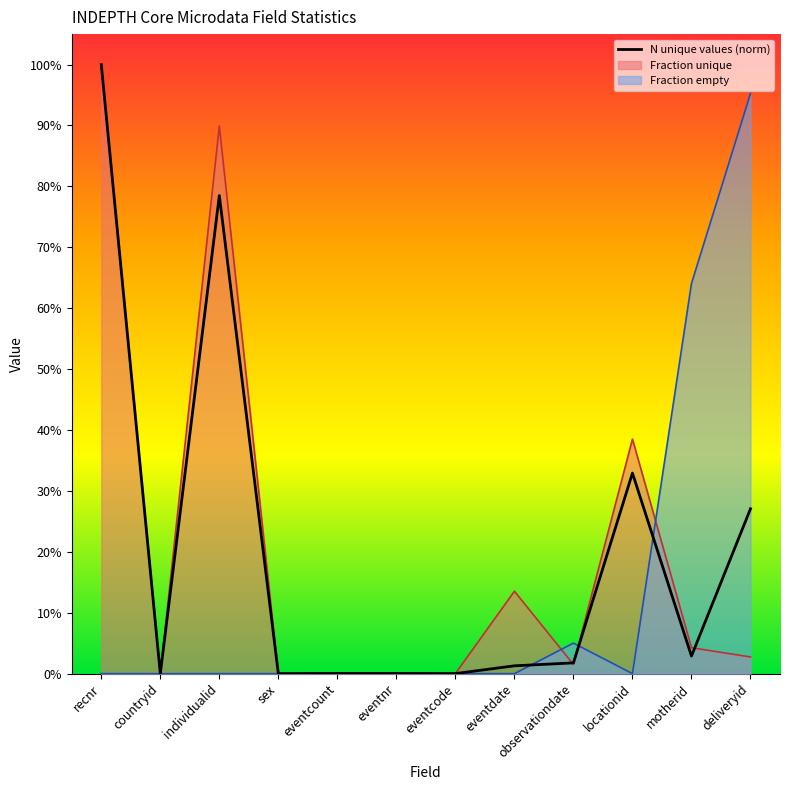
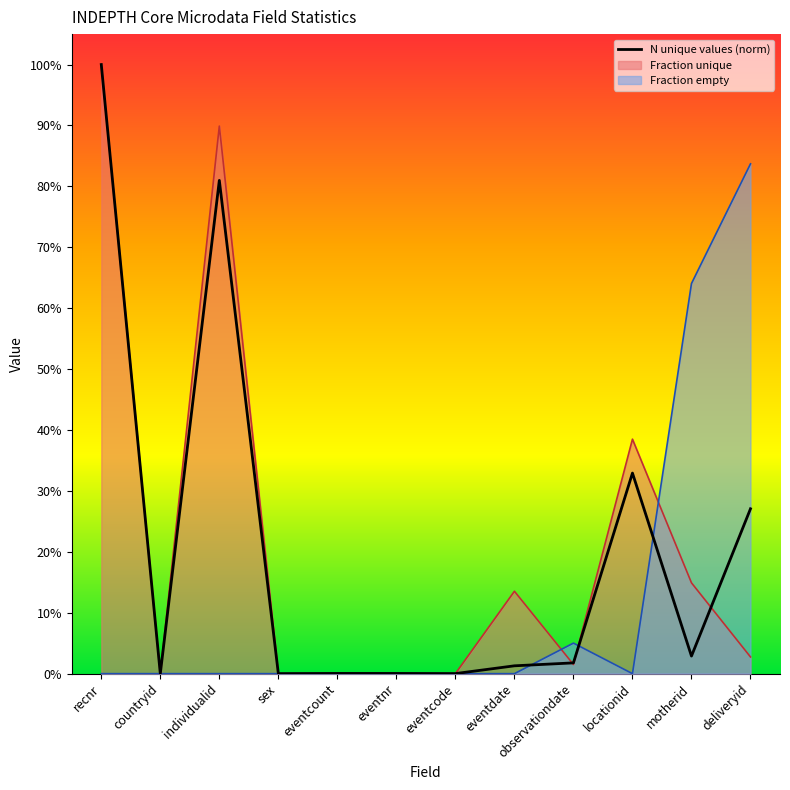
  {
    "N unique values (norm)": {
-     "individualid": "79%",
+     "individualid": "81%",
      "eventdate": "1%",
      "locationid": "33%",
      "motherid": "3%",
      "deliveryid": "27%"
    },
    "Fraction unique": {
      "individualid": "90%",
      "eventdate": "14%",
      "locationid": "38%",
-     "motherid": "4%",
+     "motherid": "15%",
      "deliveryid": "3%"
    },
    "Fraction empty": {
      "recnr": "0%",
      "individualid": "0%",
      "eventdate": "0%",
      "observationdate": "5%",
      "locationid": "0%",
      "motherid": "64%",
-     "deliveryid": "95%"
+     "deliveryid": "84%"
    }
  }
